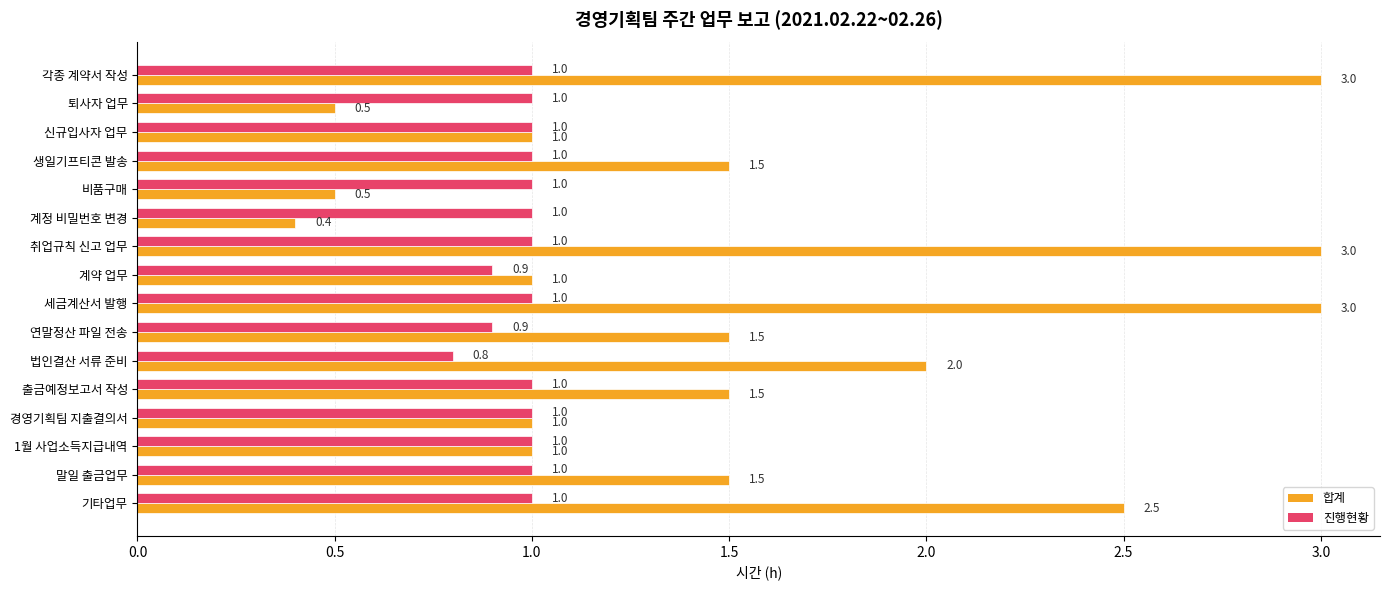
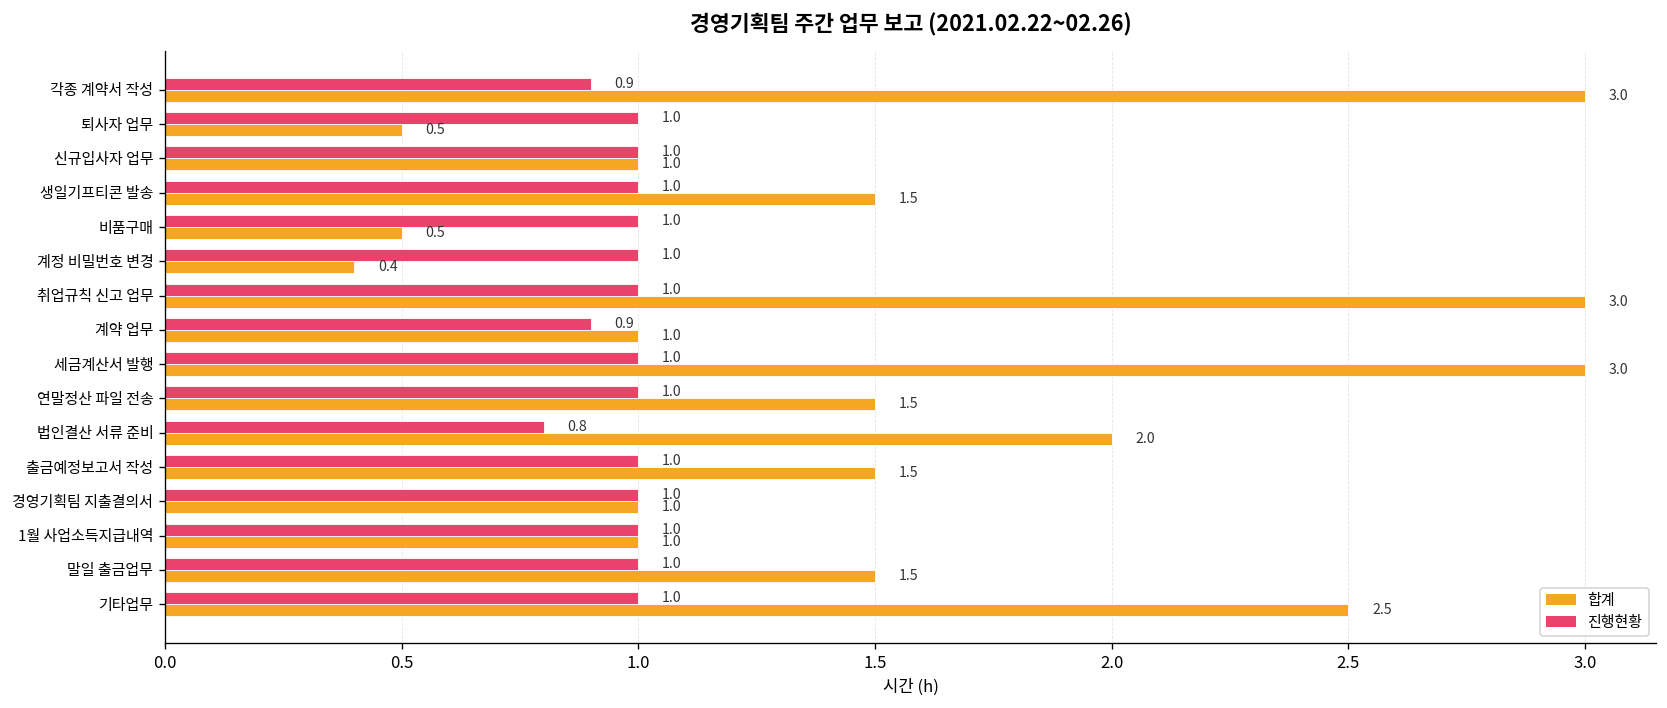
  {
    "합계": {
      "각종 계약서 작성": 3.0,
      "퇴사자 업무": 0.5,
      "생일기프티콘 발송": 1.5,
      "비품구매": 0.5,
      "계정 비밀번호 변경": 0.4,
      "취업규칙 신고 업무": 3.0,
      "계약 업무": 1.0,
      "세금계산서 발행": 3.0,
      "연말정산 파일 전송": 1.5,
      "법인결산 서류 준비": 2.0,
      "출금예정보고서 작성": 1.5,
      "말일 출금업무": 1.5,
      "기타업무": 2.5
    },
    "진행현황": {
-     "각종 계약서 작성": 1.0,
+     "각종 계약서 작성": 0.9,
      "퇴사자 업무": 1.0,
      "생일기프티콘 발송": 1.0,
      "비품구매": 1.0,
      "계정 비밀번호 변경": 1.0,
      "취업규칙 신고 업무": 1.0,
      "계약 업무": 0.9,
      "세금계산서 발행": 1.0,
-     "연말정산 파일 전송": 0.9,
+     "연말정산 파일 전송": 1.0,
      "법인결산 서류 준비": 0.8,
      "출금예정보고서 작성": 1.0,
      "말일 출금업무": 1.0,
      "기타업무": 1.0
    }
  }
